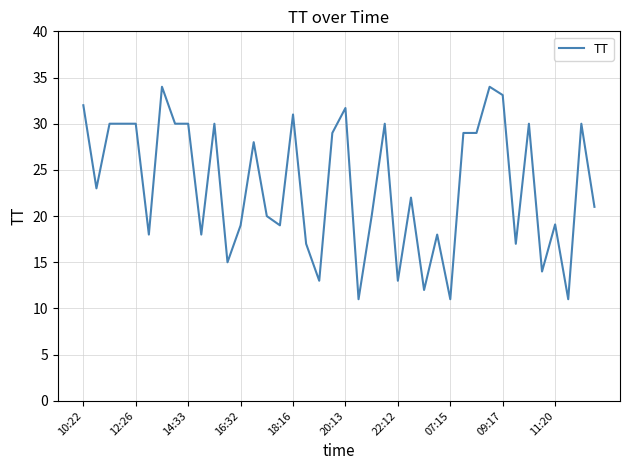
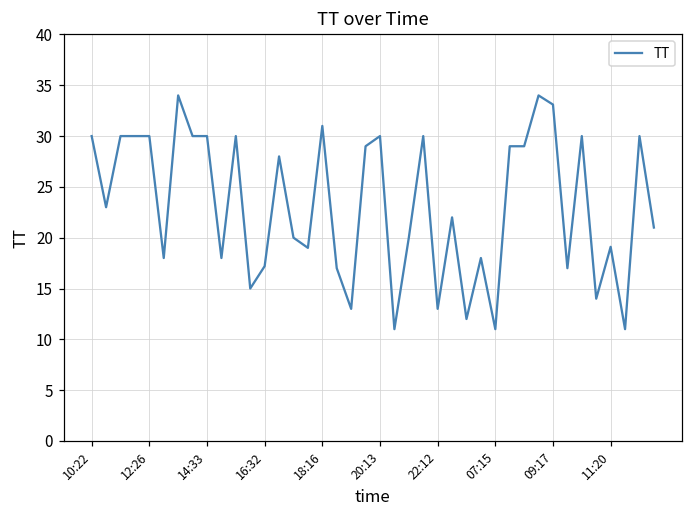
  {
-   "10:22": 32,
+   "10:22": 30,
    "12:26": 30,
    "14:33": 30,
-   "16:32": 19,
+   "16:32": 17,
    "18:16": 31,
-   "20:13": 32,
+   "20:13": 30,
    "22:12": 13,
    "07:15": 11,
    "09:17": 33,
    "11:20": 19
  }
